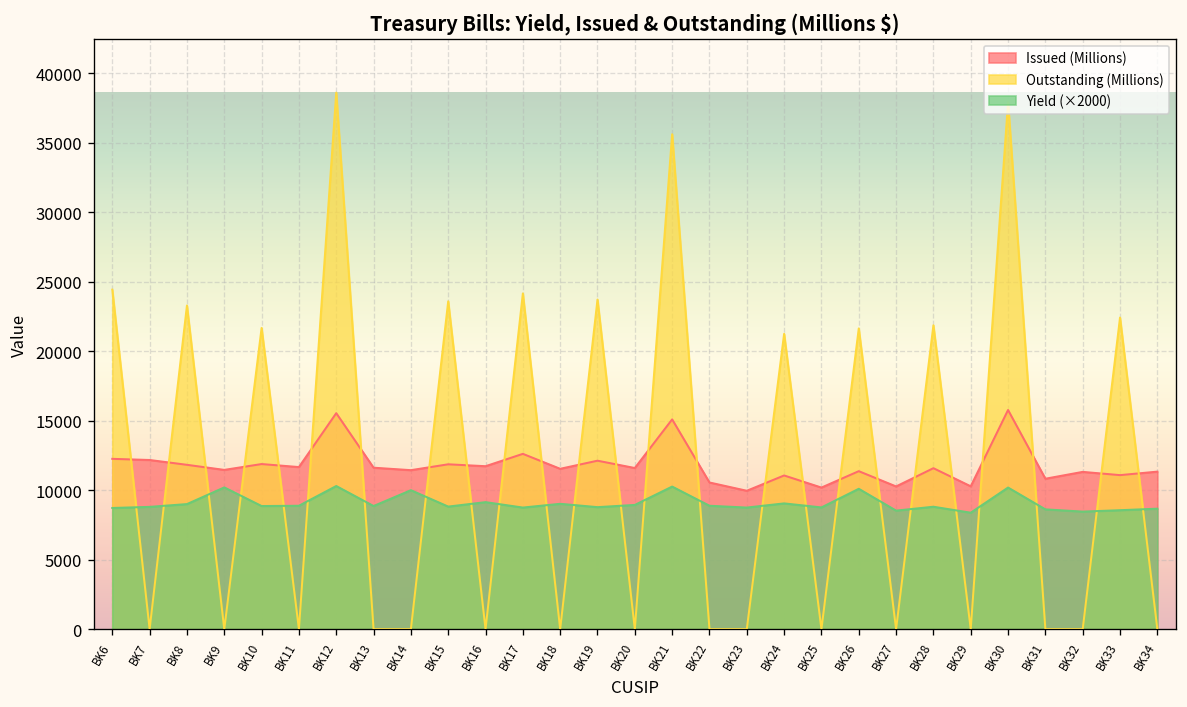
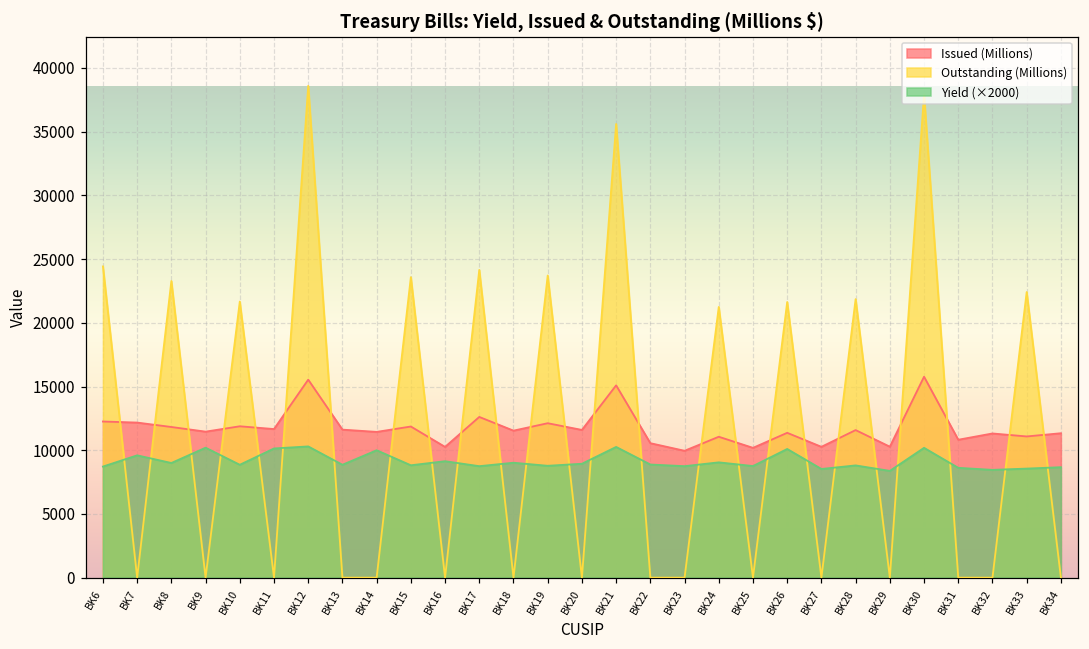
  {
    "Issued (Millions)": {
      "BK6": 12300,
      "BK7": 12200,
      "BK8": 11800,
      "BK9": 11500,
      "BK10": 11900,
      "BK11": 11700,
      "BK12": 15500,
      "BK13": 11600,
      "BK14": 11400,
      "BK15": 11900,
-     "BK16": 11700,
+     "BK16": 10300,
      "BK17": 12600,
      "BK18": 11500,
      "BK19": 12100,
      "BK20": 11600,
      "BK21": 15100,
      "BK22": 10600,
      "BK23": 10000,
      "BK24": 11100,
      "BK25": 10200,
      "BK26": 11400,
      "BK27": 10300,
      "BK28": 11600,
      "BK29": 10300,
      "BK30": 15800,
      "BK31": 10800,
      "BK32": 11300,
      "BK33": 11100,
      "BK34": 11300
    },
    "Outstanding (Millions)": {
      "BK6": 24400,
      "BK7": 0,
      "BK8": 23300,
      "BK9": 0,
      "BK10": 21700,
      "BK11": 0,
      "BK12": 38600,
      "BK13": 0,
      "BK14": 0,
      "BK15": 23600,
      "BK16": 0,
      "BK17": 24200,
      "BK18": 0,
      "BK19": 23700,
      "BK20": 0,
      "BK21": 35600,
      "BK22": 0,
      "BK23": 0,
      "BK24": 21200,
      "BK25": 0,
      "BK26": 21600,
      "BK27": 0,
      "BK28": 21900,
      "BK29": 0,
      "BK31": 0,
      "BK32": 0,
      "BK33": 22400,
      "BK34": 0
    },
    "Yield (×2000)": {
      "BK6": 8700,
-     "BK7": 8800,
+     "BK7": 9600,
      "BK8": 9000,
      "BK9": 10200,
      "BK10": 8900,
-     "BK11": 8900,
+     "BK11": 10100,
      "BK12": 10300,
      "BK13": 8900,
      "BK14": 10000,
      "BK15": 8800,
      "BK16": 9100,
      "BK17": 8800,
      "BK18": 9000,
      "BK19": 8800,
      "BK20": 8900,
      "BK21": 10300,
      "BK22": 8900,
      "BK23": 8800,
      "BK24": 9100,
      "BK25": 8800,
      "BK26": 10100,
      "BK27": 8500,
      "BK28": 8800,
      "BK29": 8400,
      "BK30": 10200,
      "BK31": 8600,
      "BK32": 8500,
      "BK33": 8600,
      "BK34": 8700
    }
  }
